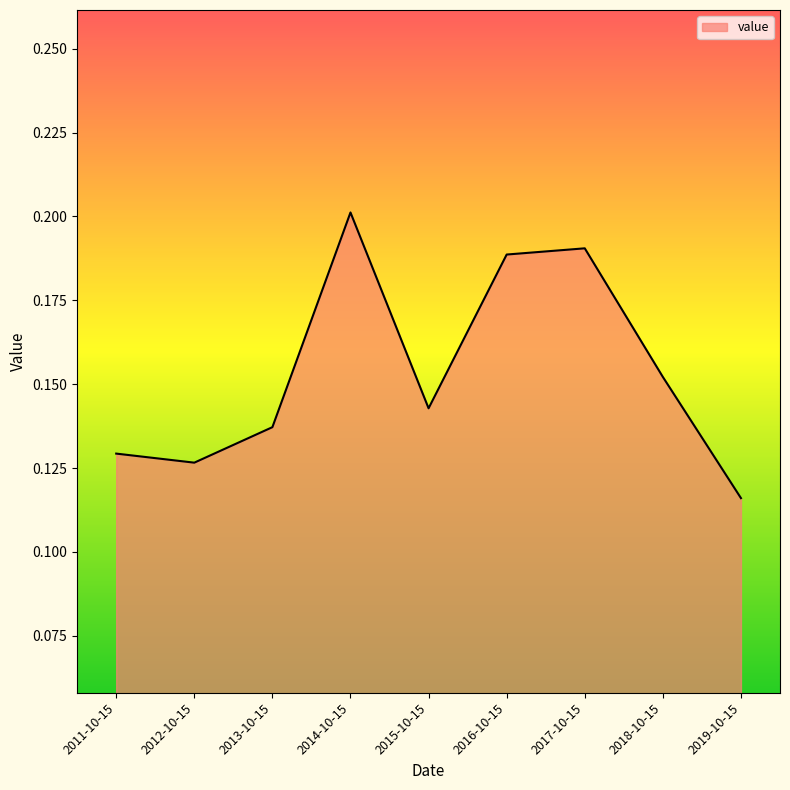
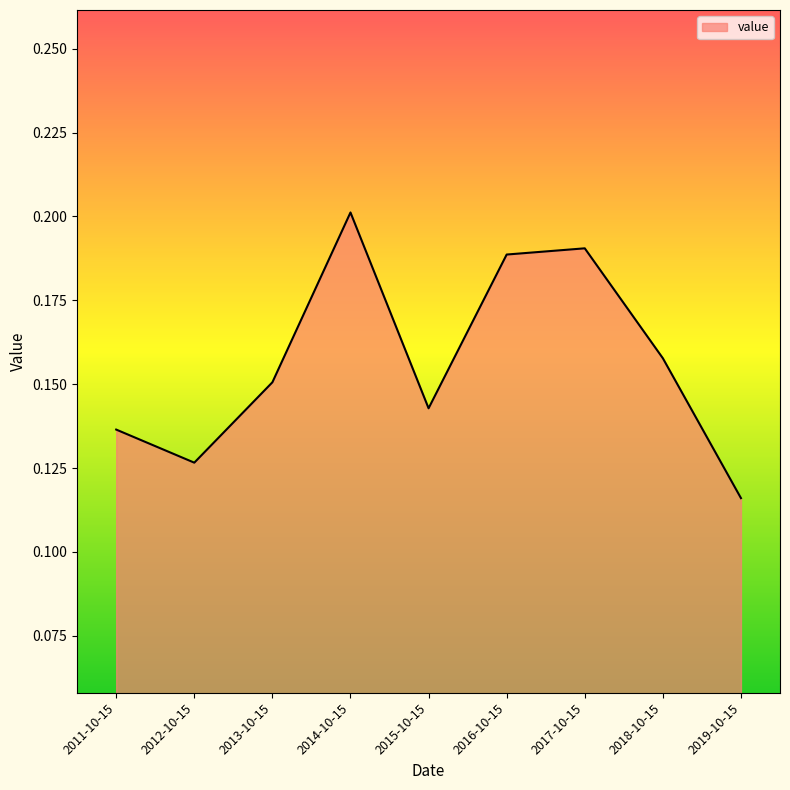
  {
-   "2011-10-15": 0.129,
+   "2011-10-15": 0.136,
    "2012-10-15": 0.127,
-   "2013-10-15": 0.137,
+   "2013-10-15": 0.151,
    "2014-10-15": 0.201,
    "2015-10-15": 0.143,
    "2016-10-15": 0.189,
    "2017-10-15": 0.191,
-   "2018-10-15": 0.152,
+   "2018-10-15": 0.158,
    "2019-10-15": 0.116
  }
